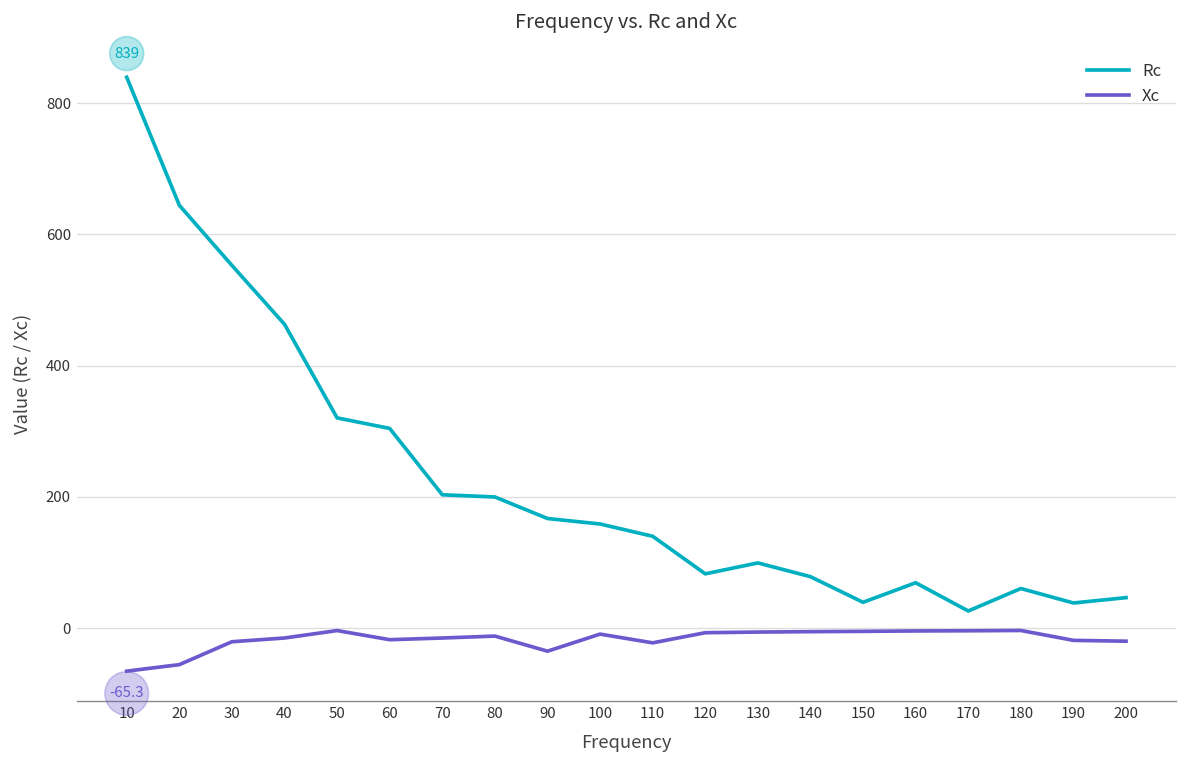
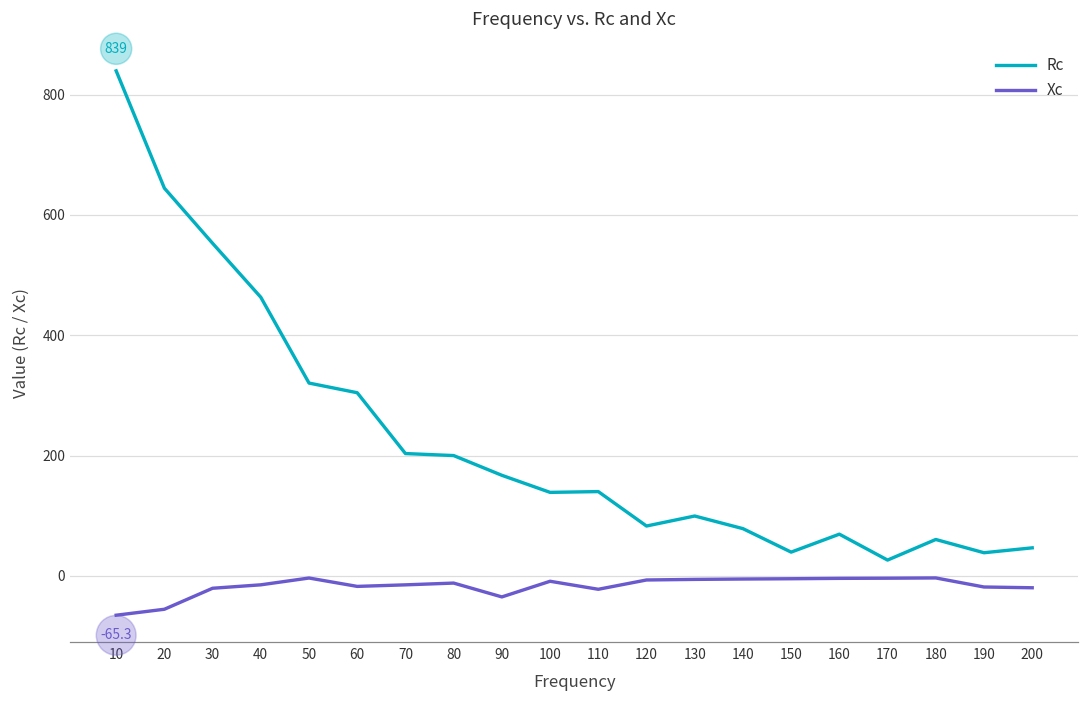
  {
    "Rc": {
      "20": 640,
      "30": 550,
      "40": 460,
      "50": 320,
      "60": 300,
      "70": 200,
      "80": 200,
      "90": 170,
-     "100": 160,
+     "100": 140,
      "110": 140,
      "120": 80,
      "130": 100,
      "140": 80,
      "150": 40,
      "160": 70,
      "170": 30,
      "180": 60,
      "190": 40,
      "200": 50
    },
    "Xc": {
      "20": -60,
      "30": -20,
      "40": -10,
      "50": 0,
      "60": -20,
      "70": -10,
      "80": -10,
      "90": -30,
      "100": -10,
      "110": -20,
      "120": -10,
      "130": -10,
      "140": -10,
      "150": 0,
      "160": 0,
      "170": 0,
      "180": 0,
      "190": -20,
      "200": -20
    }
  }
